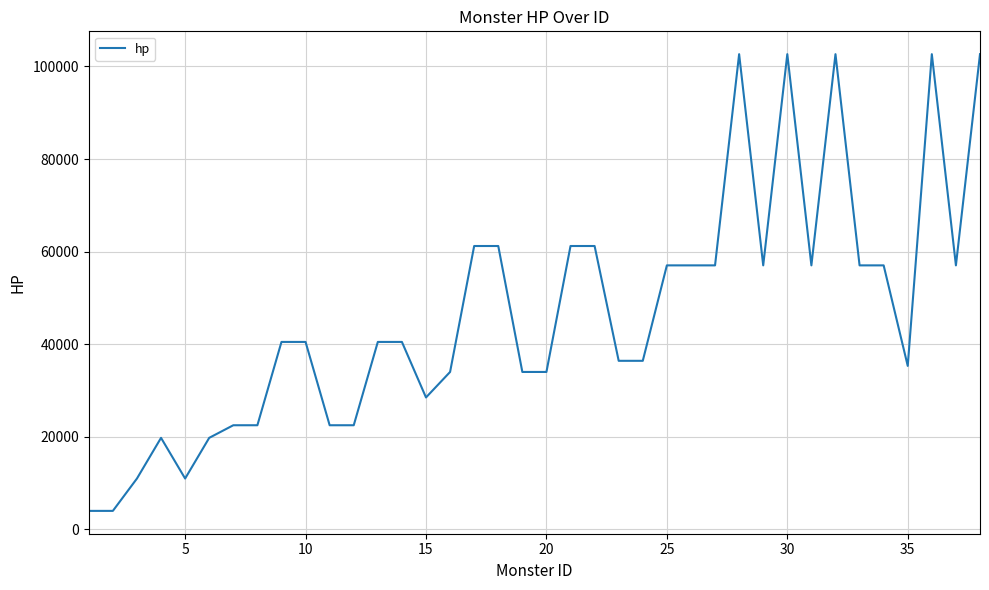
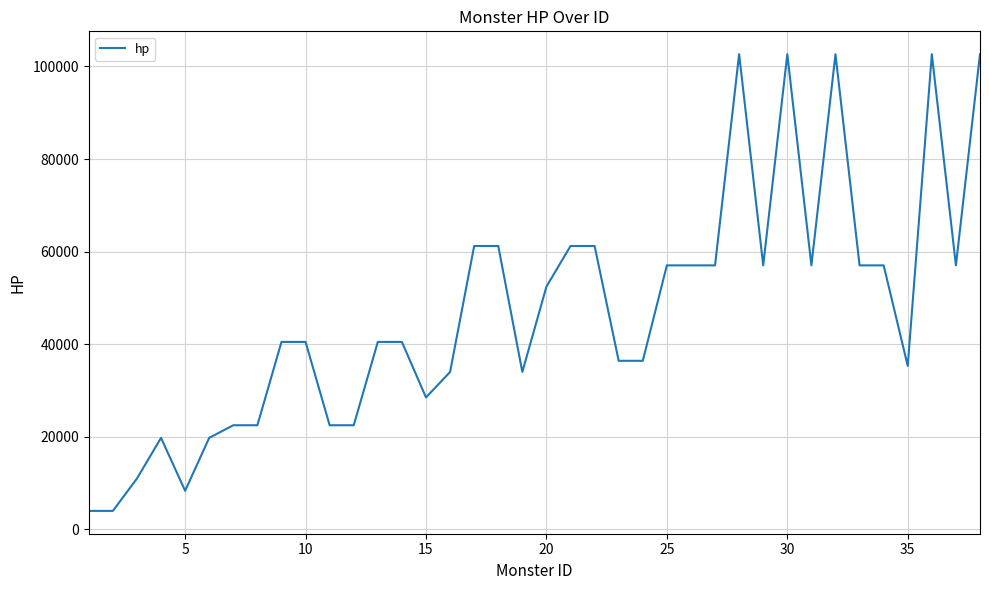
  {
-   "5": 11000,
+   "5": 8000,
    "10": 40000,
    "15": 28000,
-   "20": 34000,
+   "20": 52000,
    "25": 57000,
    "30": 103000,
    "35": 35000
  }
